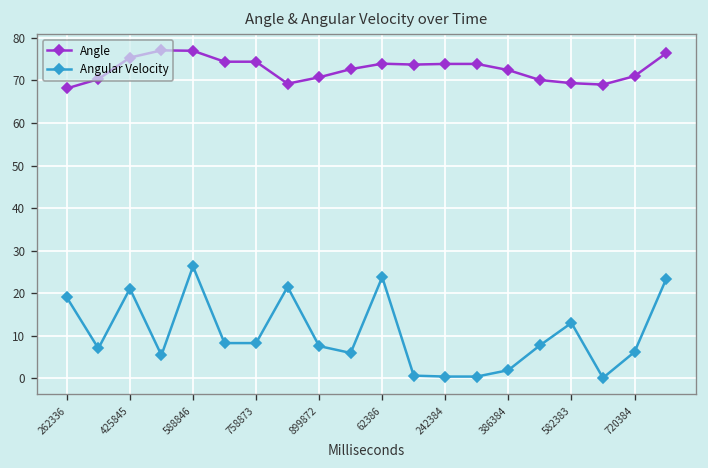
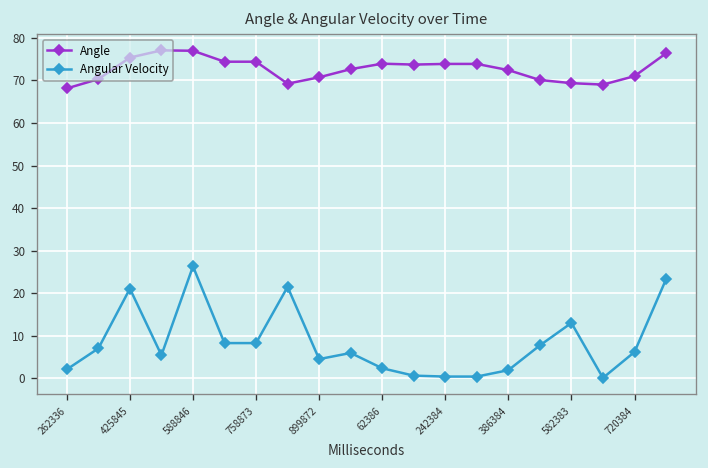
  {
    "Angle": {
      "262336": 68,
      "588846": 77,
      "758873": 74,
      "899872": 71,
      "62386": 74,
      "242384": 74,
      "386384": 72,
      "582383": 69,
      "720384": 71
    },
    "Angular Velocity": {
-     "262336": 19,
+     "262336": 2,
      "425845": 21,
      "588846": 26,
      "758873": 8,
-     "899872": 8,
-     "62386": 24,
+     "899872": 5,
+     "62386": 2,
      "242384": 0,
      "386384": 2,
      "582383": 13,
      "720384": 6
    }
  }
